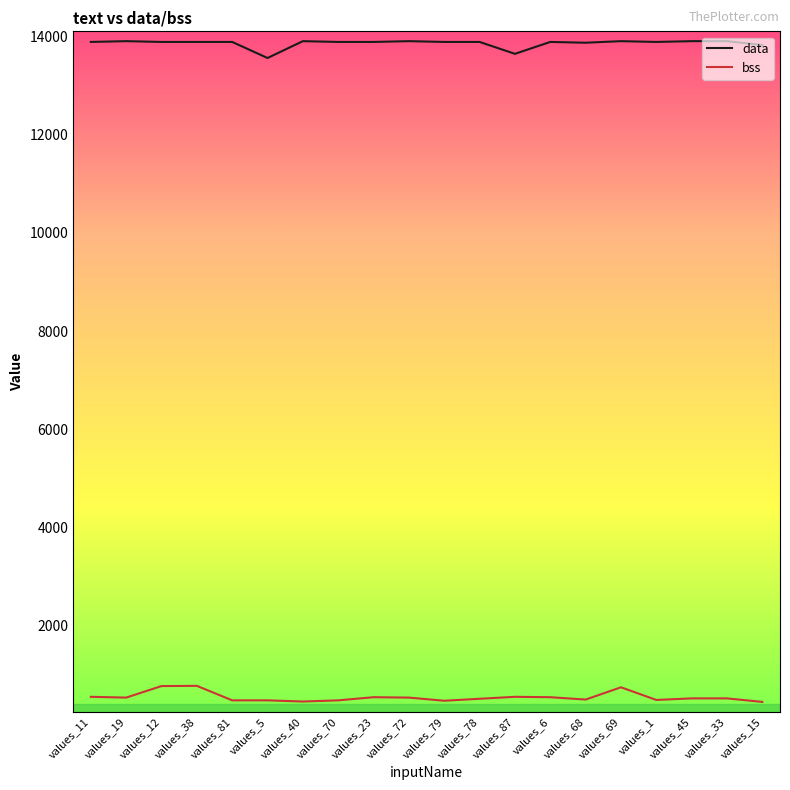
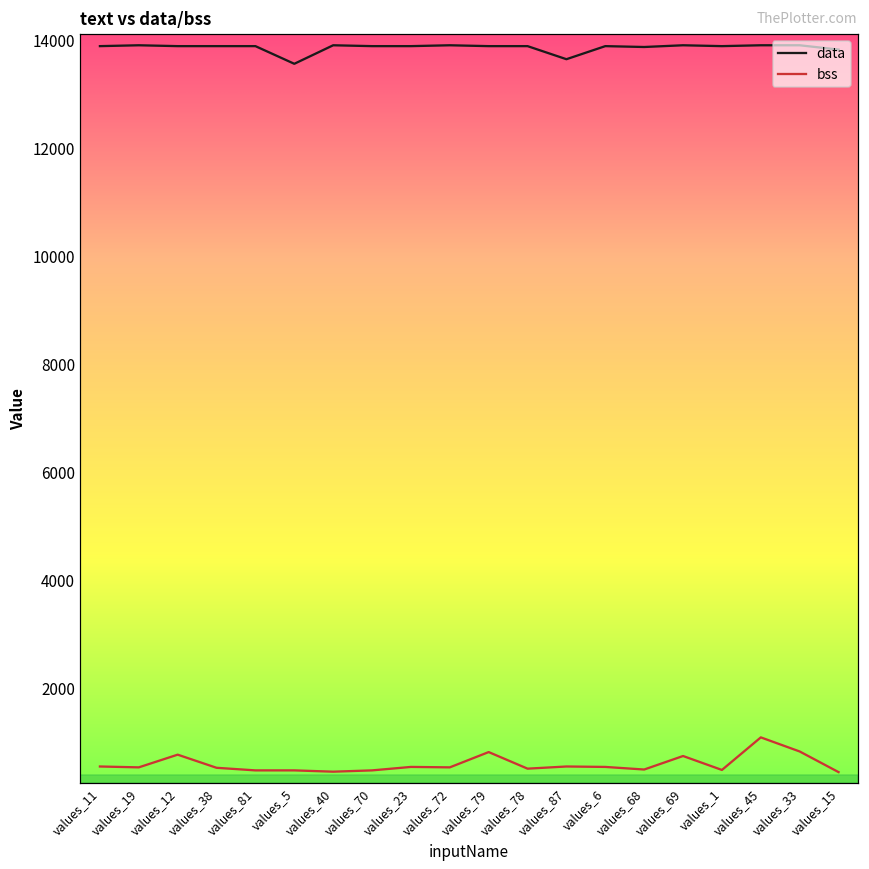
  {
    "data": {
      "values_11": 13900,
      "values_19": 13900,
      "values_12": 13900,
      "values_38": 13900,
      "values_81": 13900,
      "values_5": 13600,
      "values_40": 13900,
      "values_70": 13900,
      "values_23": 13900,
      "values_72": 13900,
      "values_79": 13900,
      "values_78": 13900,
      "values_87": 13600,
      "values_6": 13900,
      "values_68": 13900,
      "values_69": 13900,
      "values_1": 13900,
      "values_45": 13900
    },
    "bss": {
      "values_11": 600,
      "values_19": 500,
      "values_12": 800,
-     "values_38": 800,
+     "values_38": 500,
      "values_81": 500,
      "values_5": 500,
      "values_40": 500,
      "values_70": 500,
      "values_23": 500,
      "values_72": 500,
-     "values_79": 500,
+     "values_79": 800,
      "values_78": 500,
      "values_87": 600,
      "values_6": 500,
      "values_68": 500,
      "values_69": 700,
      "values_1": 500,
-     "values_45": 500,
-     "values_33": 500,
+     "values_45": 1100,
+     "values_33": 800,
      "values_15": 400
    }
  }
